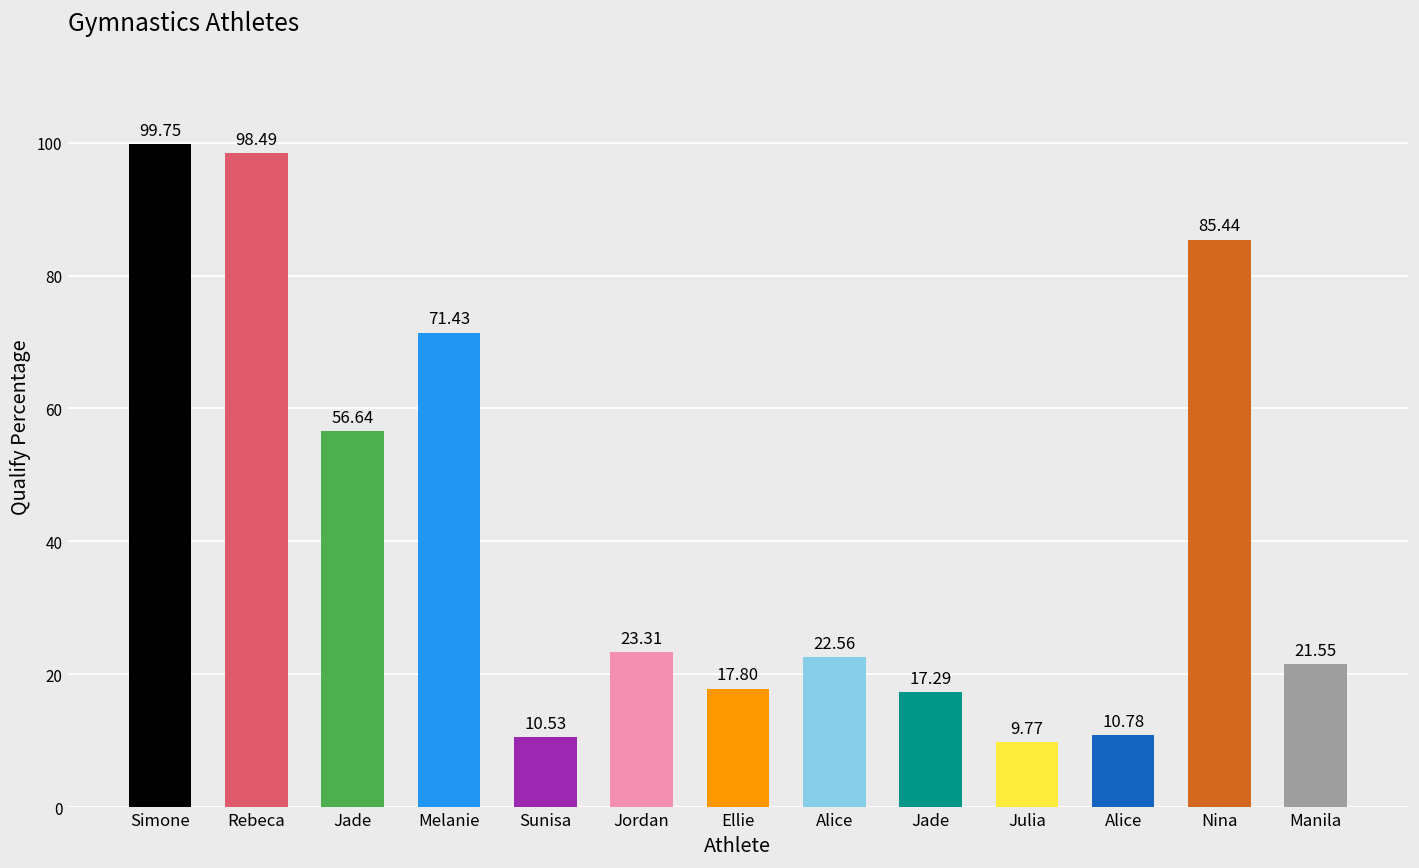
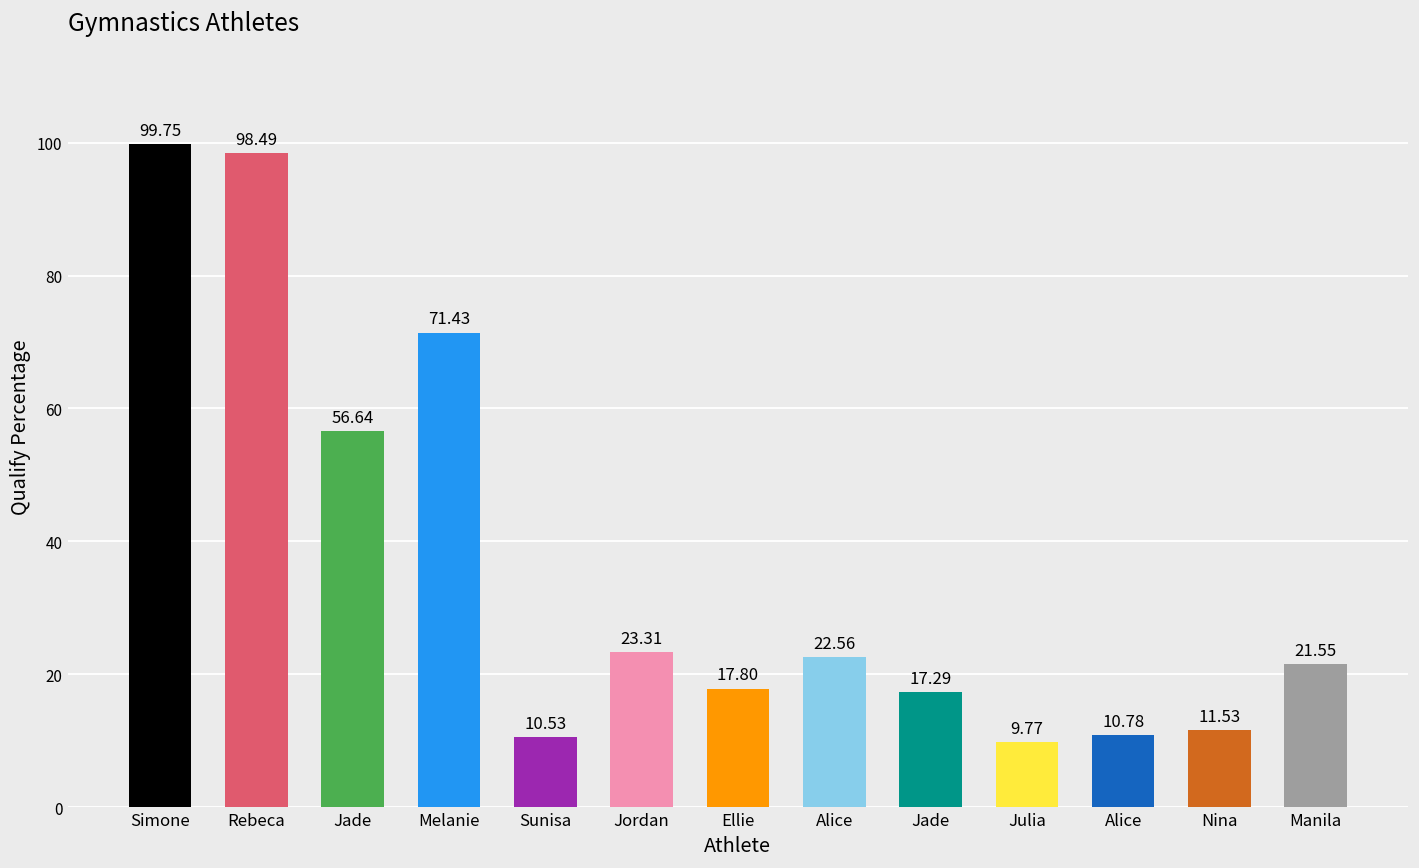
  {
    "Simone": 99.75,
    "Rebeca": 98.49,
    "Melanie": 71.43,
    "Sunisa": 10.53,
    "Jordan": 23.31,
    "Ellie": 17.80,
    "Julia": 9.77,
-   "Nina": 85.44,
+   "Nina": 11.53,
    "Manila": 21.55
  }
